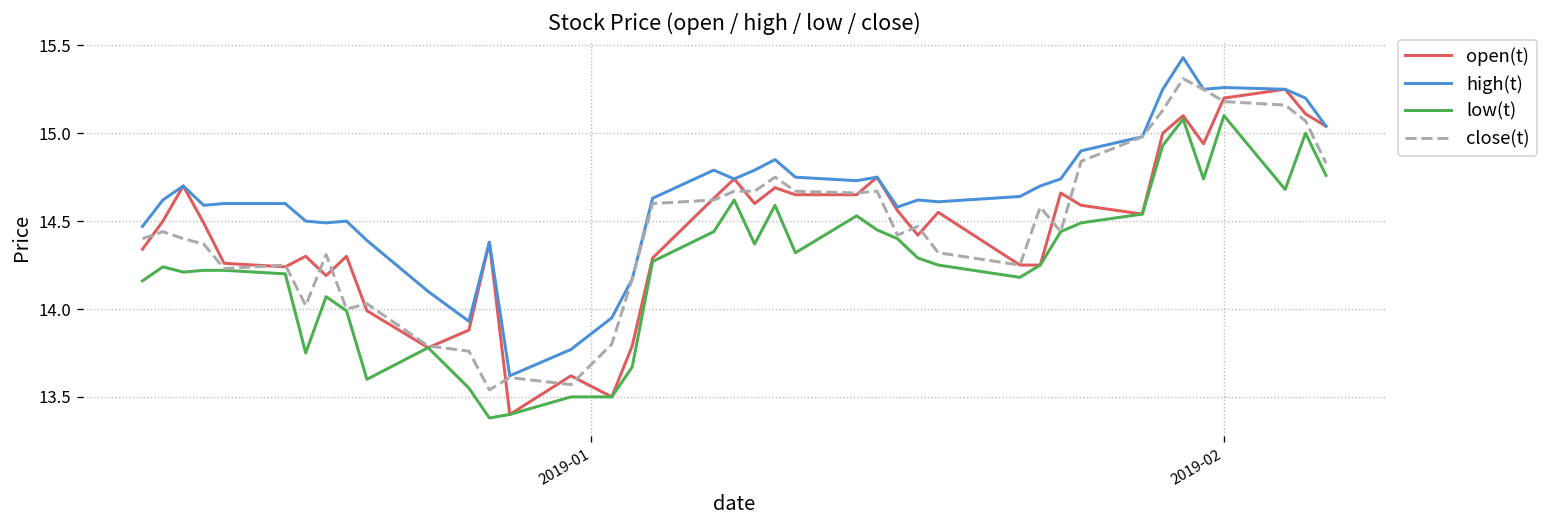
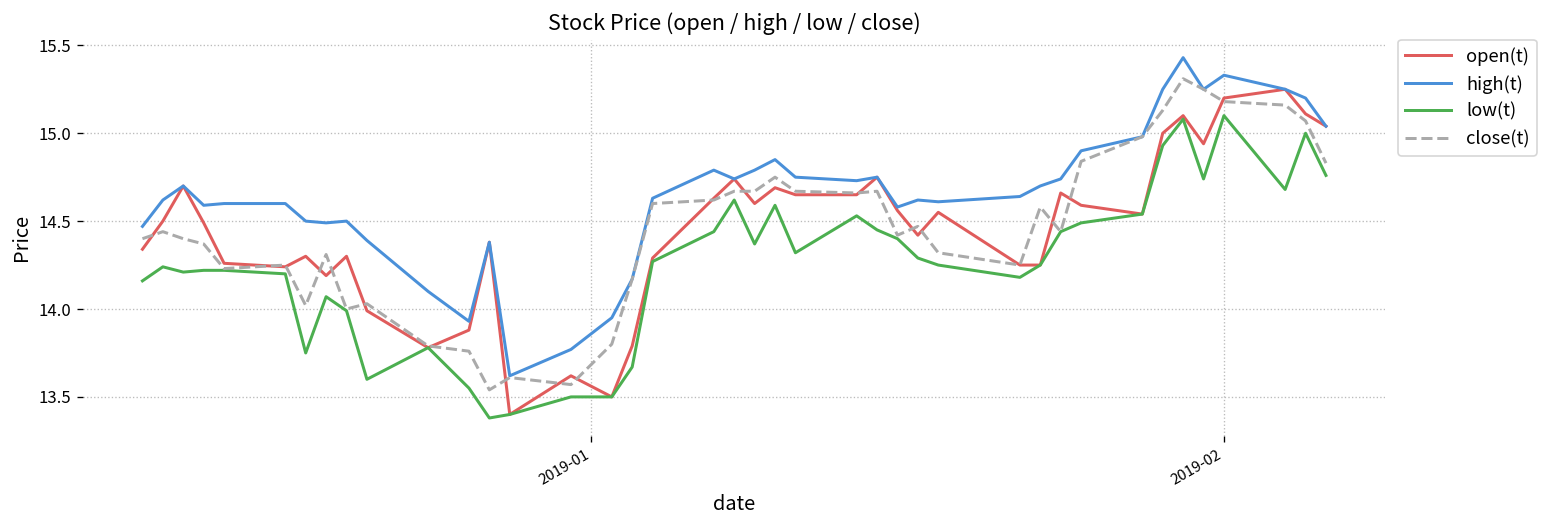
  {
    "open(t)": {
      "2019-02": 15.20
    },
    "high(t)": {
-     "2019-02": 15.26
+     "2019-02": 15.33
    },
    "low(t)": {
      "2019-02": 15.10
    },
    "close(t)": {
      "2019-02": 15.18
    }
  }
